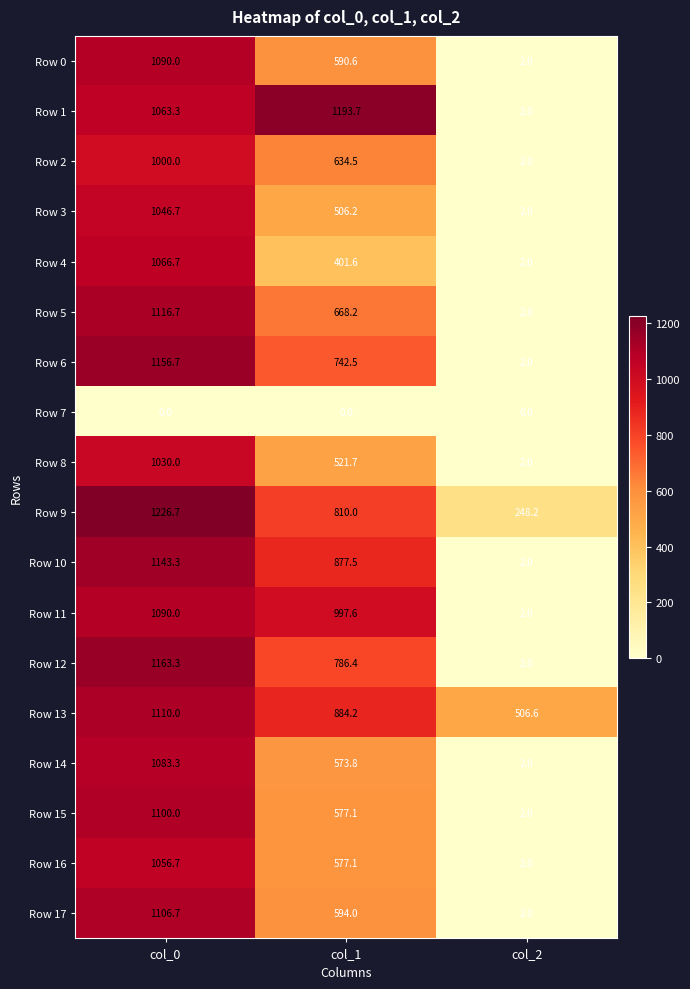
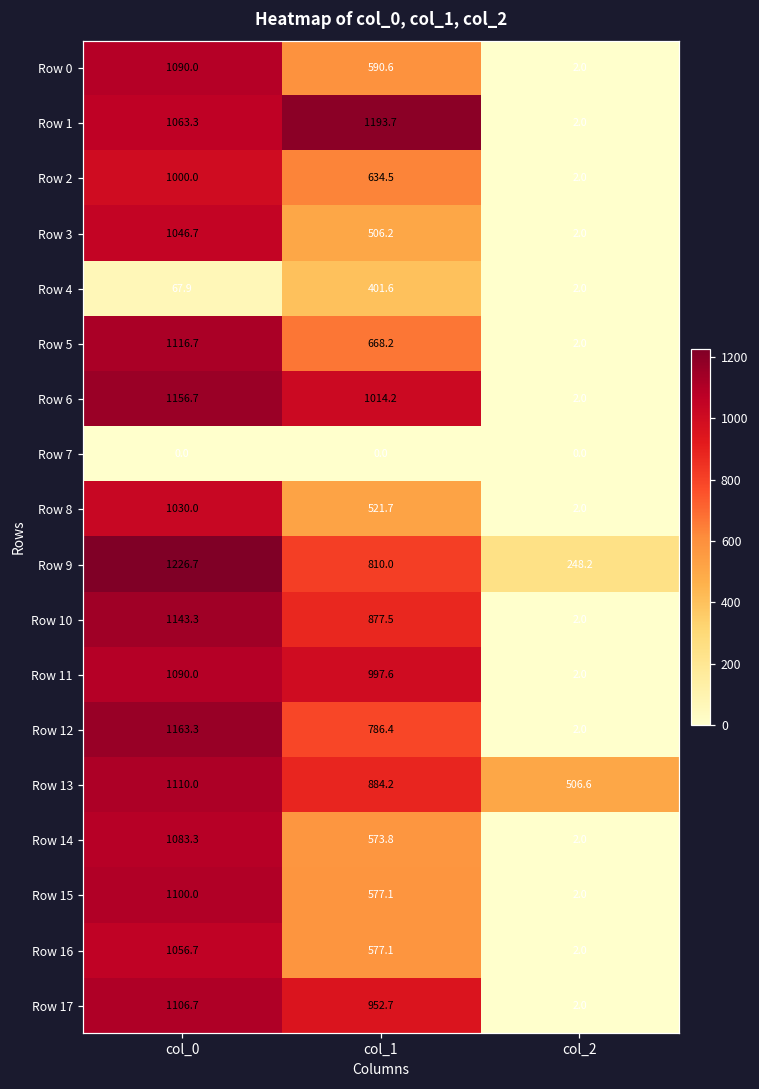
  {
    "Row 0": {
      "col_0": 1090.0,
      "col_1": 590.6,
      "col_2": 2.0
    },
    "Row 1": {
      "col_0": 1063.3,
      "col_1": 1193.7,
      "col_2": 2.0
    },
    "Row 2": {
      "col_0": 1000.0,
      "col_1": 634.5,
      "col_2": 2.0
    },
    "Row 3": {
      "col_0": 1046.7,
      "col_1": 506.2,
      "col_2": 2.0
    },
    "Row 4": {
-     "col_0": 1066.7,
+     "col_0": 67.9,
      "col_1": 401.6,
      "col_2": 2.0
    },
    "Row 5": {
      "col_0": 1116.7,
      "col_1": 668.2,
      "col_2": 2.0
    },
    "Row 6": {
      "col_0": 1156.7,
-     "col_1": 742.5,
+     "col_1": 1014.2,
      "col_2": 2.0
    },
    "Row 7": {
      "col_0": 0.0,
      "col_1": 0.0,
      "col_2": 0.0
    },
    "Row 8": {
      "col_0": 1030.0,
      "col_1": 521.7,
      "col_2": 2.0
    },
    "Row 9": {
      "col_0": 1226.7,
      "col_1": 810.0,
      "col_2": 248.2
    },
    "Row 10": {
      "col_0": 1143.3,
      "col_1": 877.5,
      "col_2": 2.0
    },
    "Row 11": {
      "col_0": 1090.0,
      "col_1": 997.6,
      "col_2": 2.0
    },
    "Row 12": {
      "col_0": 1163.3,
      "col_1": 786.4,
      "col_2": 2.0
    },
    "Row 13": {
      "col_0": 1110.0,
      "col_1": 884.2,
      "col_2": 506.6
    },
    "Row 14": {
      "col_0": 1083.3,
      "col_1": 573.8,
      "col_2": 2.0
    },
    "Row 15": {
      "col_0": 1100.0,
      "col_1": 577.1,
      "col_2": 2.0
    },
    "Row 16": {
      "col_0": 1056.7,
      "col_1": 577.1,
      "col_2": 2.0
    },
    "Row 17": {
      "col_0": 1106.7,
-     "col_1": 594.0,
+     "col_1": 952.7,
      "col_2": 2.0
    }
  }
